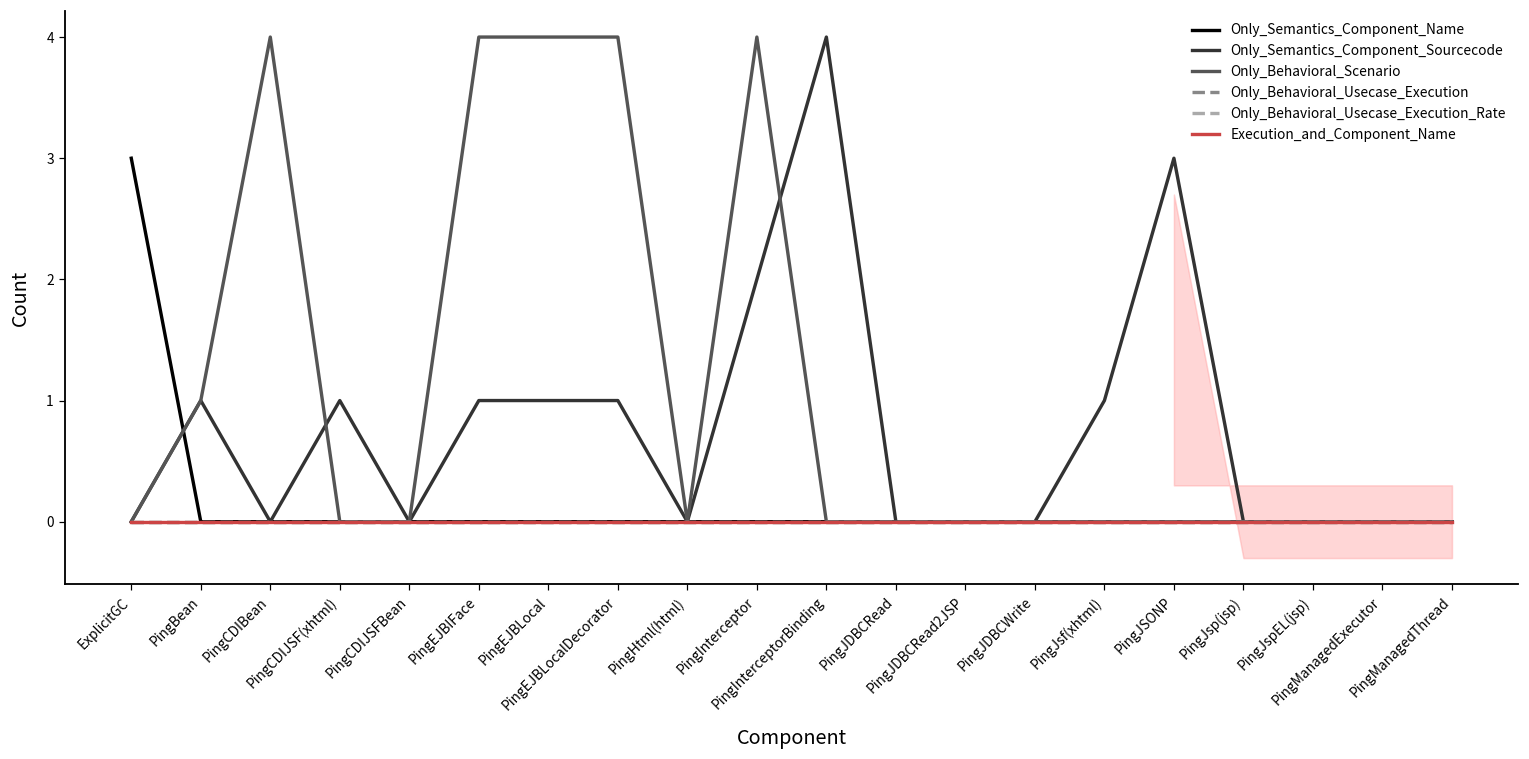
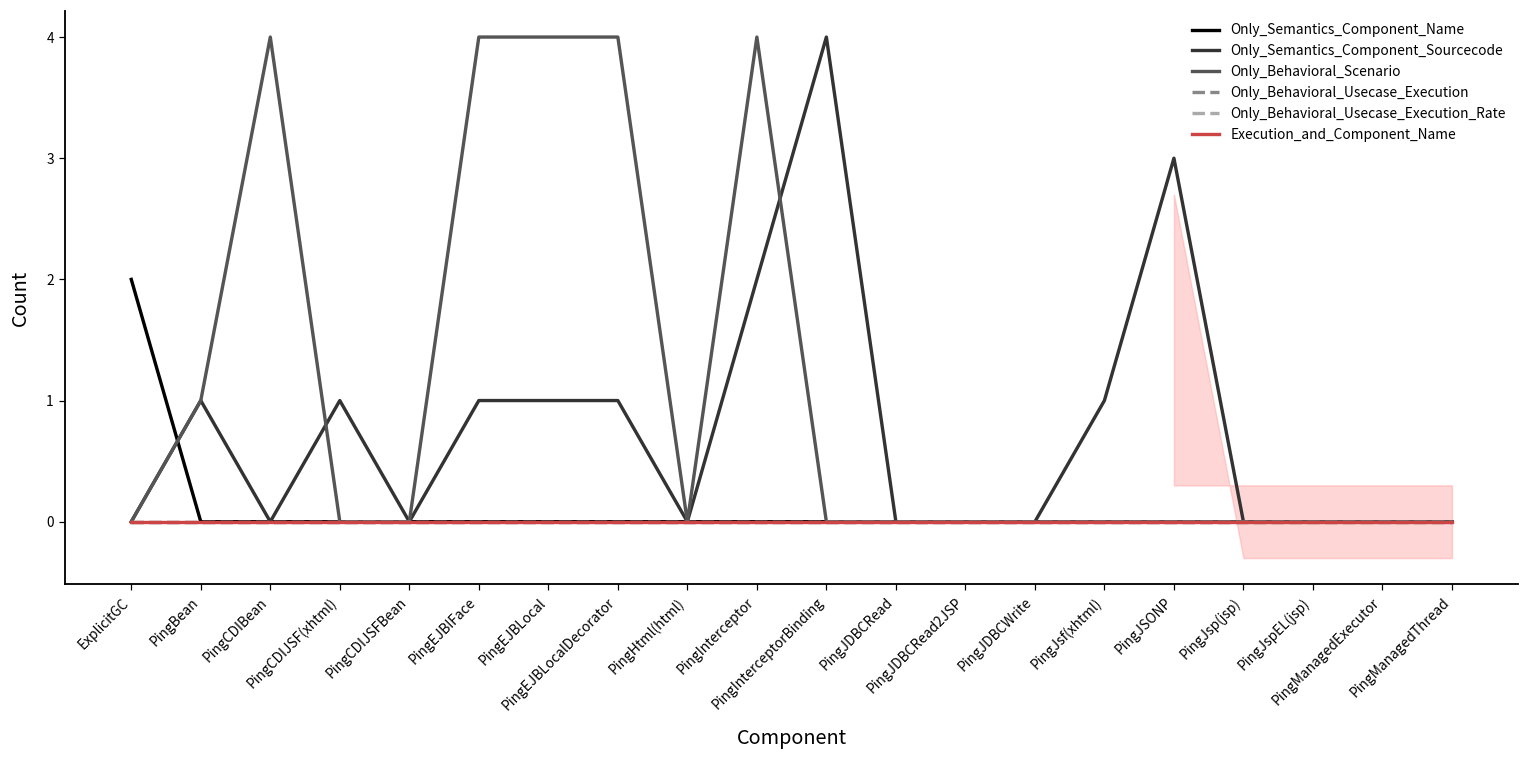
  {
    "Only_Semantics_Component_Name": {
-     "ExplicitGC": 3
+     "ExplicitGC": 2
    }
  }
